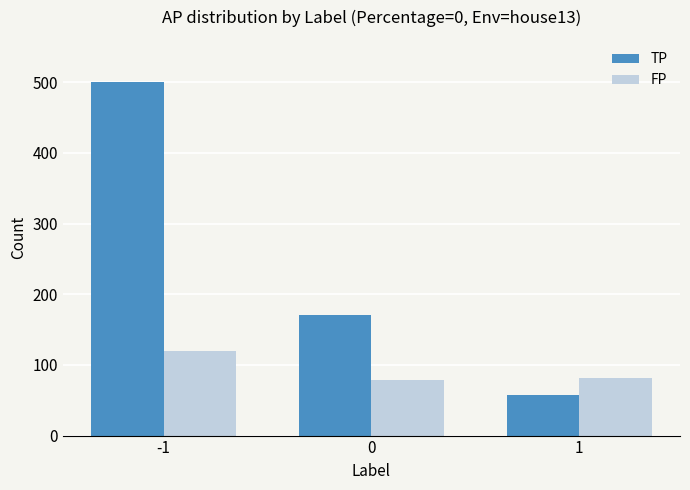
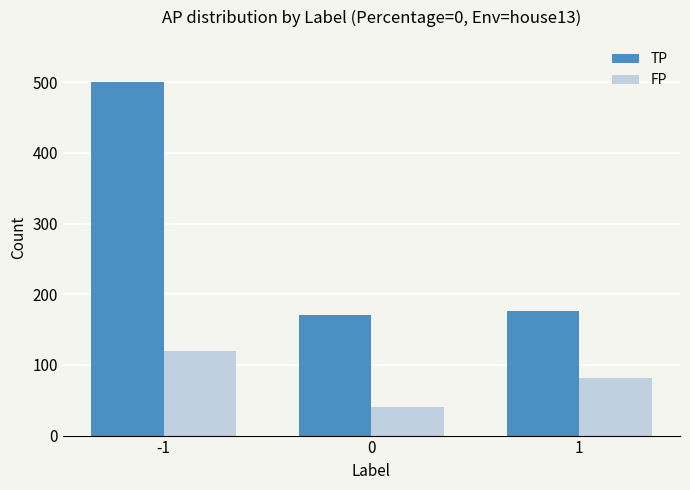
  {
    "TP": {
      "-1": 500,
      "0": 170,
-     "1": 60
+     "1": 180
    },
    "FP": {
      "-1": 120,
-     "0": 80,
+     "0": 40,
      "1": 80
    }
  }
